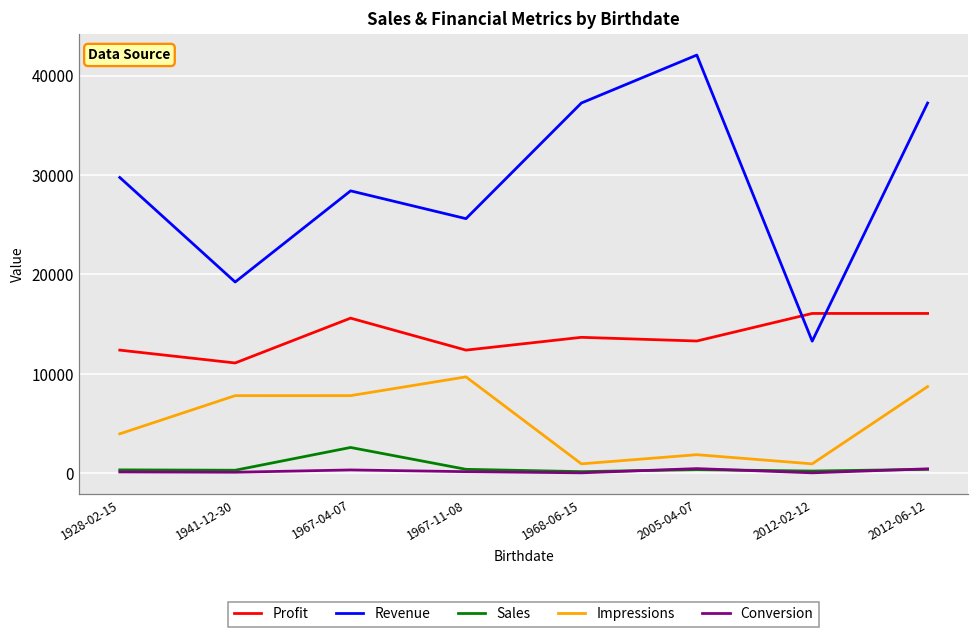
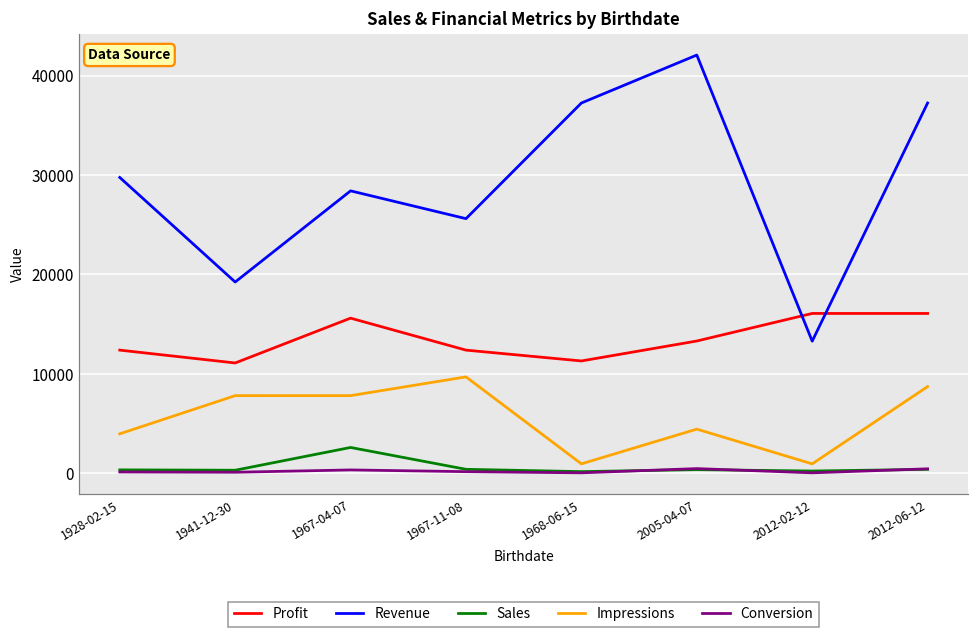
  {
    "Profit": {
      "1928-02-15": 12000,
      "1941-12-30": 11000,
      "1967-04-07": 16000,
      "1967-11-08": 12000,
-     "1968-06-15": 14000,
+     "1968-06-15": 11000,
      "2005-04-07": 13000,
      "2012-02-12": 16000,
      "2012-06-12": 16000
    },
    "Revenue": {
      "1928-02-15": 30000,
      "1941-12-30": 19000,
      "1967-04-07": 28000,
      "1967-11-08": 26000,
      "1968-06-15": 37000,
      "2005-04-07": 42000,
      "2012-02-12": 13000,
      "2012-06-12": 37000
    },
    "Sales": {
      "1967-04-07": 3000
    },
    "Impressions": {
      "1928-02-15": 4000,
      "1941-12-30": 8000,
      "1967-04-07": 8000,
      "1967-11-08": 10000,
      "1968-06-15": 1000,
-     "2005-04-07": 2000,
+     "2005-04-07": 4000,
      "2012-02-12": 1000,
      "2012-06-12": 9000
    },
    "Conversion": {
      "1967-04-07": 0
    }
  }
